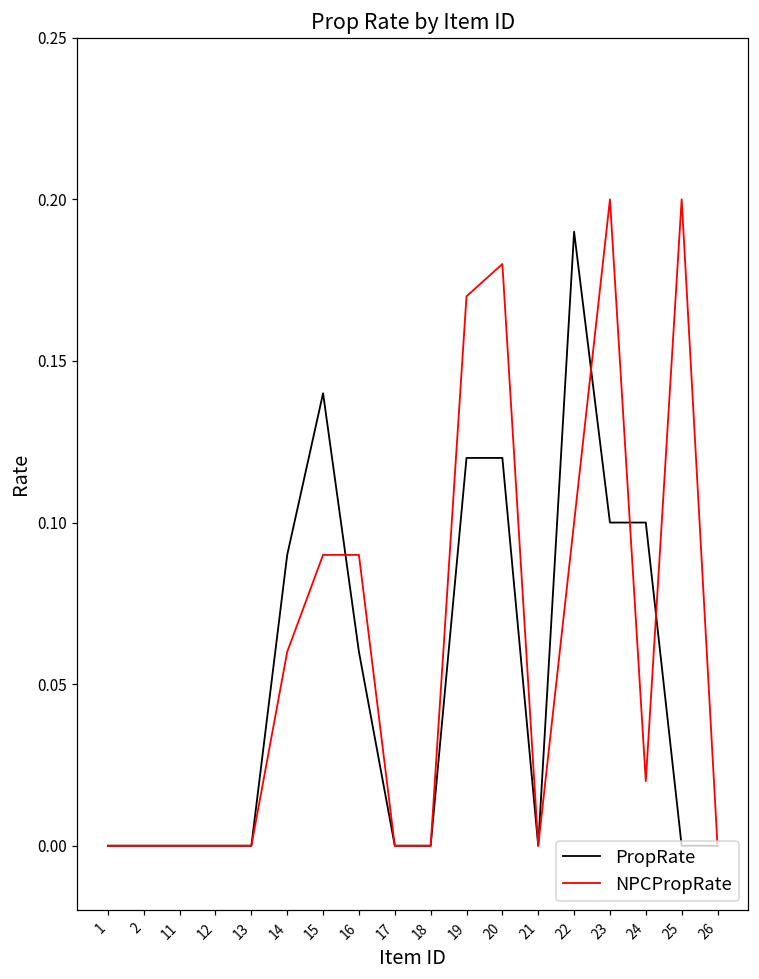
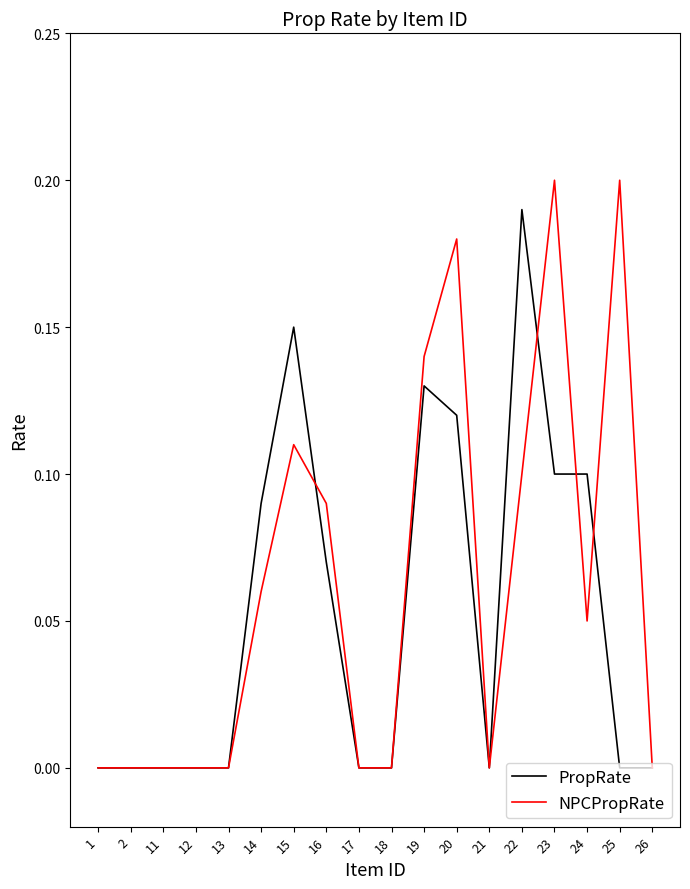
  {
    "PropRate": {
      "14": 0.09,
-     "15": 0.14,
-     "16": 0.06,
-     "19": 0.12,
+     "15": 0.15,
+     "16": 0.07,
+     "19": 0.13,
      "20": 0.12,
      "22": 0.19,
      "23": 0.10,
      "24": 0.10
    },
    "NPCPropRate": {
      "14": 0.06,
-     "15": 0.09,
+     "15": 0.11,
      "16": 0.09,
-     "19": 0.17,
+     "19": 0.14,
      "20": 0.18,
      "22": 0.10,
      "23": 0.20,
-     "24": 0.02,
+     "24": 0.05,
      "25": 0.20
    }
  }
